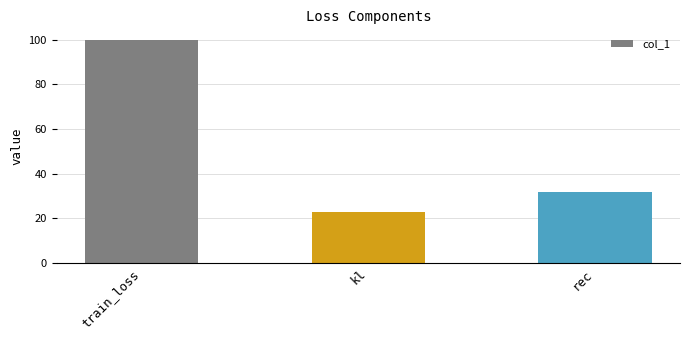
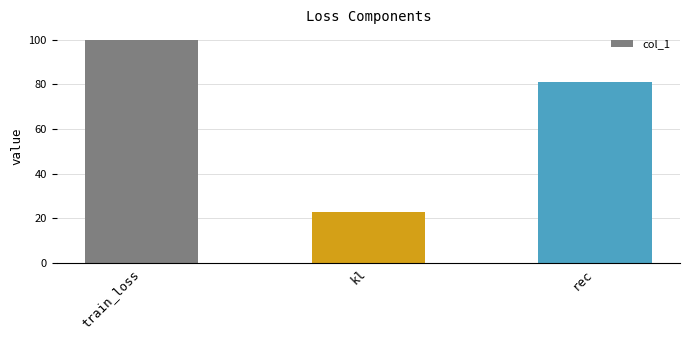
  {
    "train_loss": 100,
    "kl": 23,
-   "rec": 32
+   "rec": 81
  }
